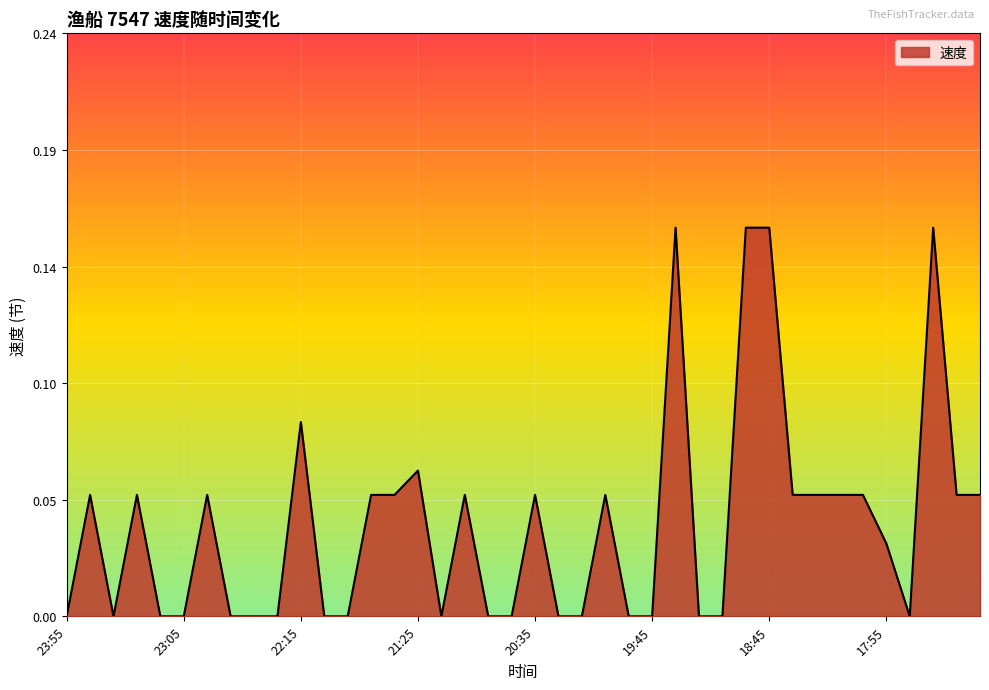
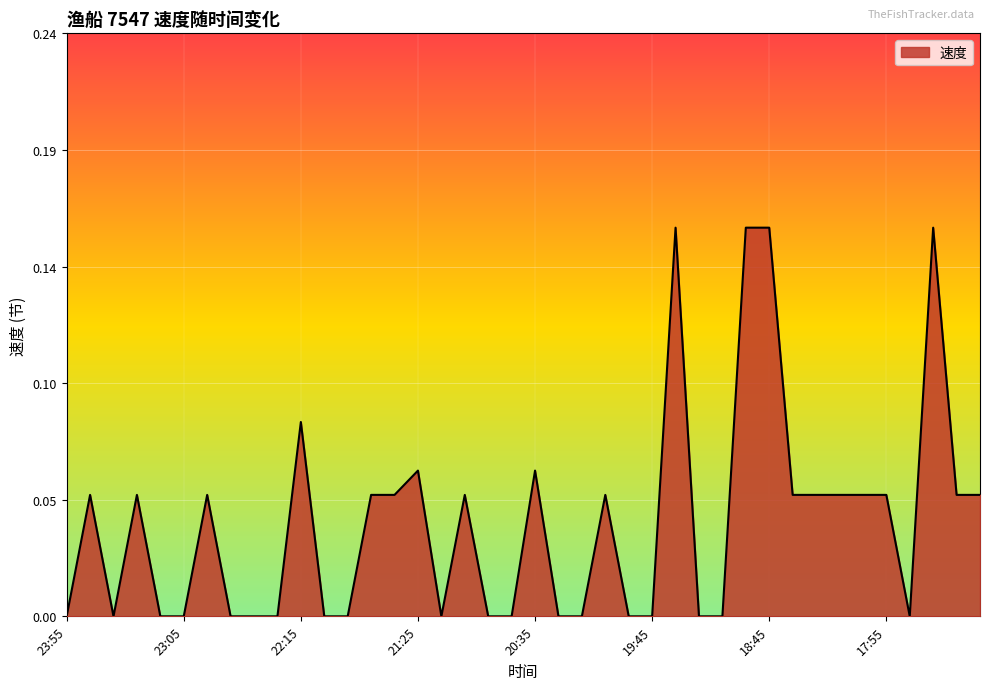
  {
    "23:55": 0.00,
    "23:05": 0.00,
    "22:15": 0.08,
    "21:25": 0.06,
-   "20:35": 0.05,
+   "20:35": 0.06,
    "19:45": 0.00,
    "18:45": 0.16,
-   "17:55": 0.03
+   "17:55": 0.05
  }
